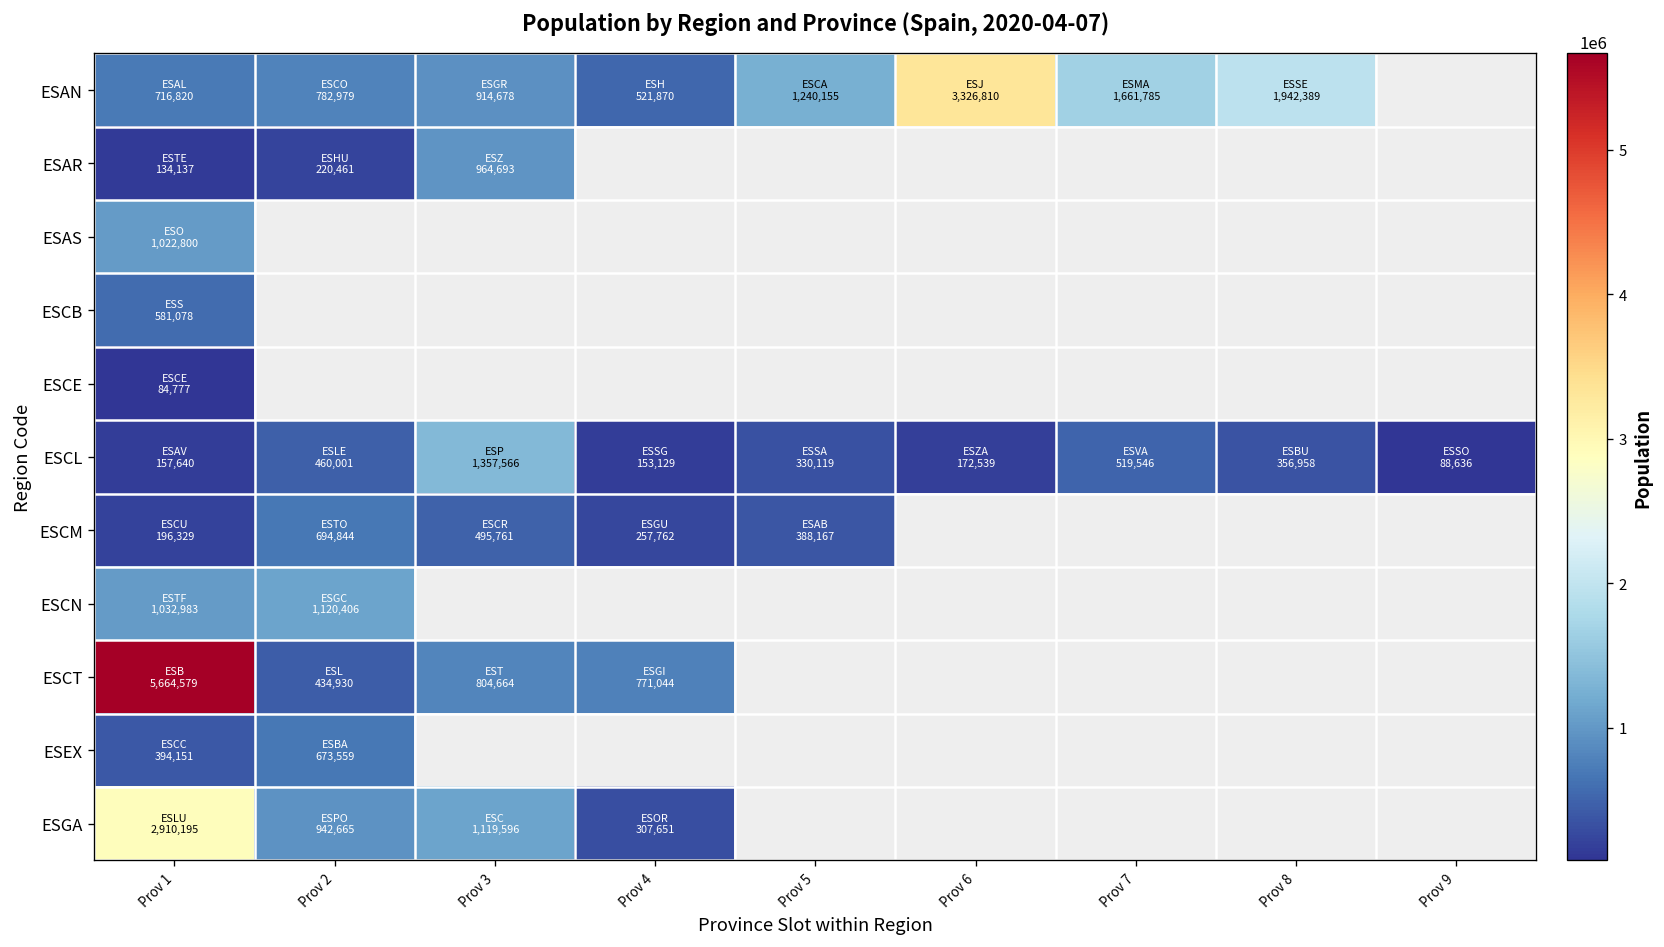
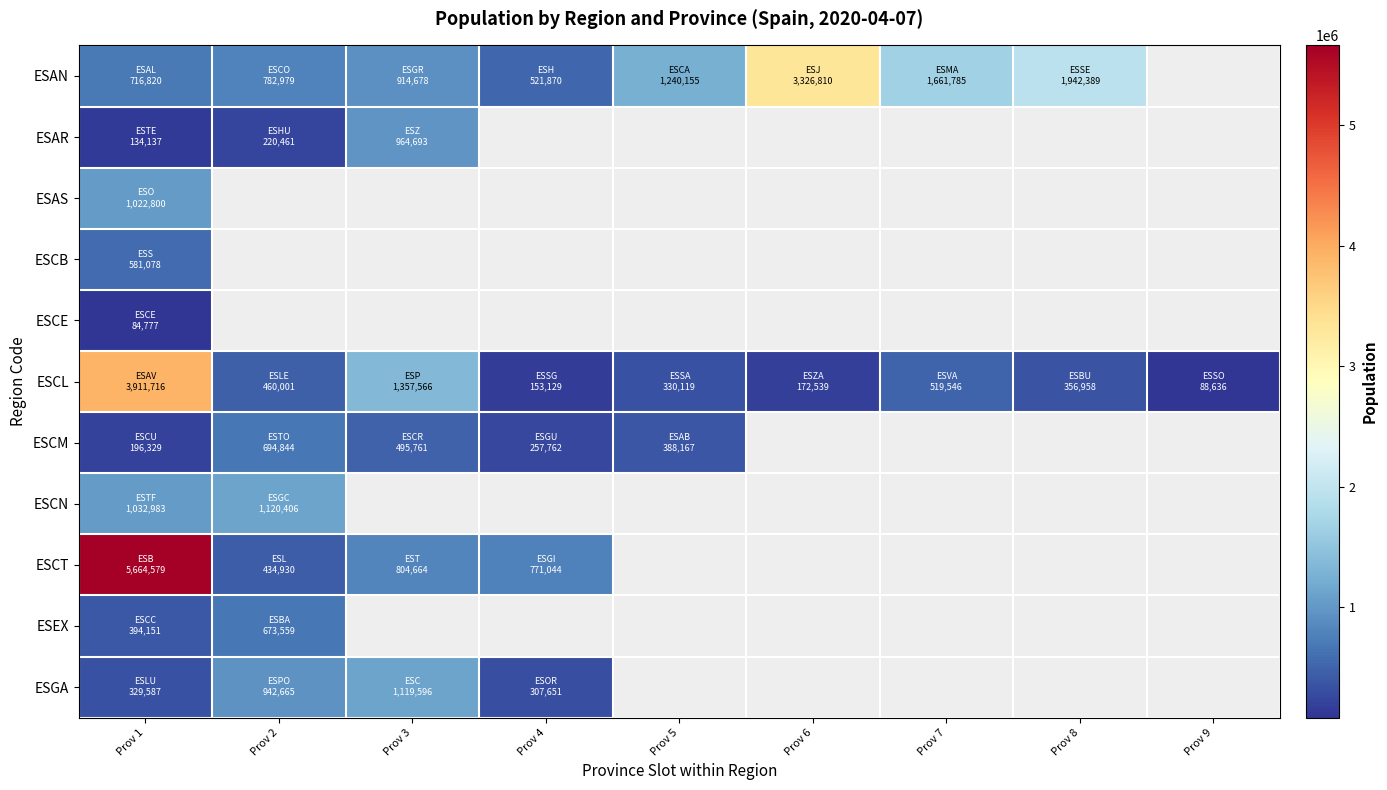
  {
    "ESAN": {
      "Prov 1": "716,820",
      "Prov 2": "782,979",
      "Prov 3": "914,678",
      "Prov 4": "521,870",
      "Prov 5": "1,240,155",
      "Prov 6": "3,326,810",
      "Prov 7": "1,661,785",
      "Prov 8": "1,942,389"
    },
    "ESAR": {
      "Prov 1": "134,137",
      "Prov 2": "220,461",
      "Prov 3": "964,693"
    },
    "ESAS": {
      "Prov 1": "1,022,800"
    },
    "ESCB": {
      "Prov 1": "581,078"
    },
    "ESCE": {
      "Prov 1": "84,777"
    },
    "ESCL": {
-     "Prov 1": "157,640",
+     "Prov 1": "3,911,716",
      "Prov 2": "460,001",
      "Prov 3": "1,357,566",
      "Prov 4": "153,129",
      "Prov 5": "330,119",
      "Prov 6": "172,539",
      "Prov 7": "519,546",
      "Prov 8": "356,958",
      "Prov 9": "88,636"
    },
    "ESCM": {
      "Prov 1": "196,329",
      "Prov 2": "694,844",
      "Prov 3": "495,761",
      "Prov 4": "257,762",
      "Prov 5": "388,167"
    },
    "ESCN": {
      "Prov 1": "1,032,983",
      "Prov 2": "1,120,406"
    },
    "ESCT": {
      "Prov 1": "5,664,579",
      "Prov 2": "434,930",
      "Prov 3": "804,664",
      "Prov 4": "771,044"
    },
    "ESEX": {
      "Prov 1": "394,151",
      "Prov 2": "673,559"
    },
    "ESGA": {
-     "Prov 1": "2,910,195",
+     "Prov 1": "329,587",
      "Prov 2": "942,665",
      "Prov 3": "1,119,596",
      "Prov 4": "307,651"
    }
  }
